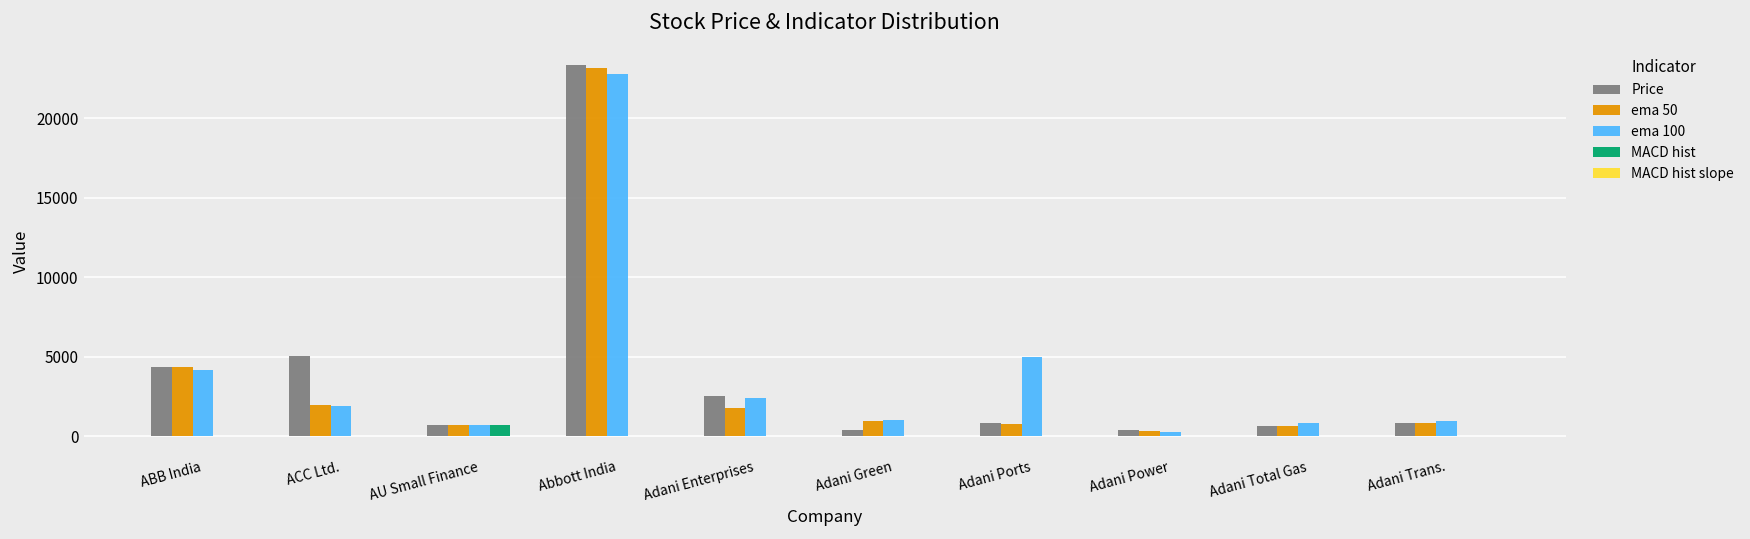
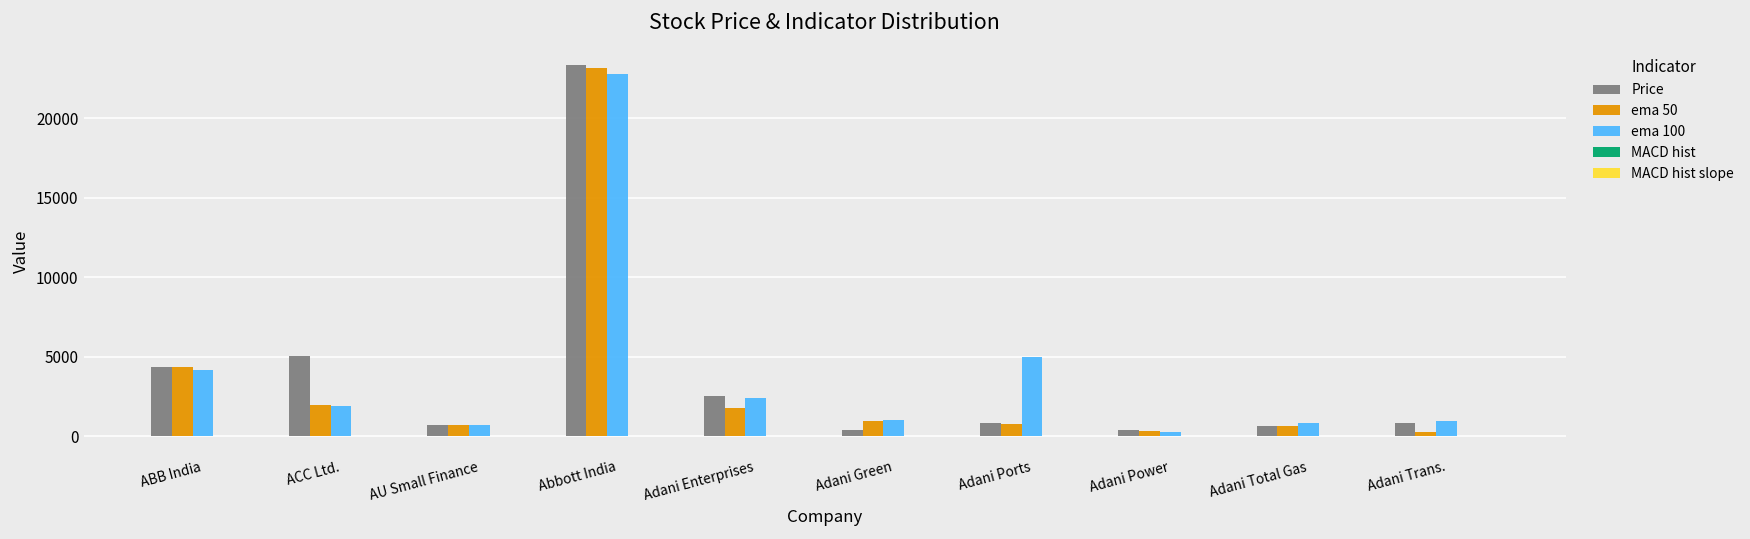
  {
    "Price": {
      "ABB India": 4300,
      "ACC Ltd.": 5100,
      "AU Small Finance": 700,
      "Abbott India": 23300,
      "Adani Enterprises": 2500,
      "Adani Green": 400,
      "Adani Ports": 800,
      "Adani Power": 400,
      "Adani Total Gas": 600,
      "Adani Trans.": 800
    },
    "ema 50": {
      "ABB India": 4300,
      "ACC Ltd.": 2000,
      "AU Small Finance": 700,
      "Abbott India": 23200,
      "Adani Enterprises": 1800,
      "Adani Green": 1000,
      "Adani Ports": 800,
      "Adani Power": 300,
      "Adani Total Gas": 700,
-     "Adani Trans.": 800
+     "Adani Trans.": 300
    },
    "ema 100": {
      "ABB India": 4200,
      "ACC Ltd.": 1900,
      "AU Small Finance": 700,
      "Abbott India": 22800,
      "Adani Enterprises": 2400,
      "Adani Green": 1000,
      "Adani Ports": 5000,
      "Adani Power": 300,
      "Adani Total Gas": 800,
      "Adani Trans.": 900
    },
    "MACD hist": {
-     "AU Small Finance": 700
+     "AU Small Finance": 0
    }
  }
